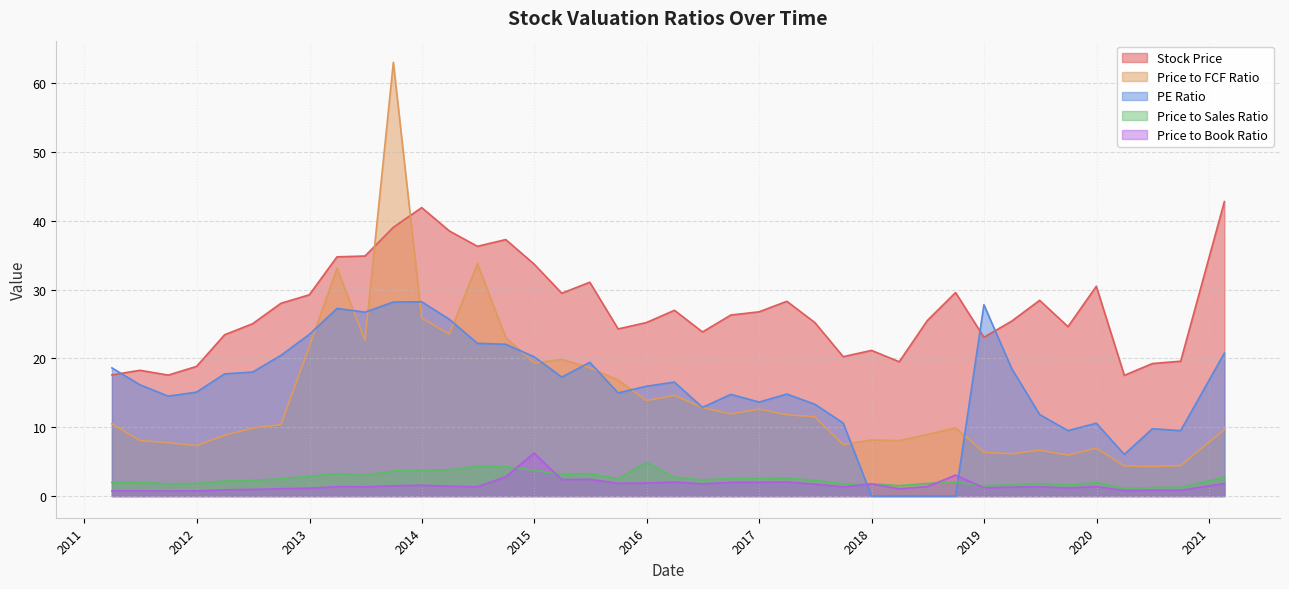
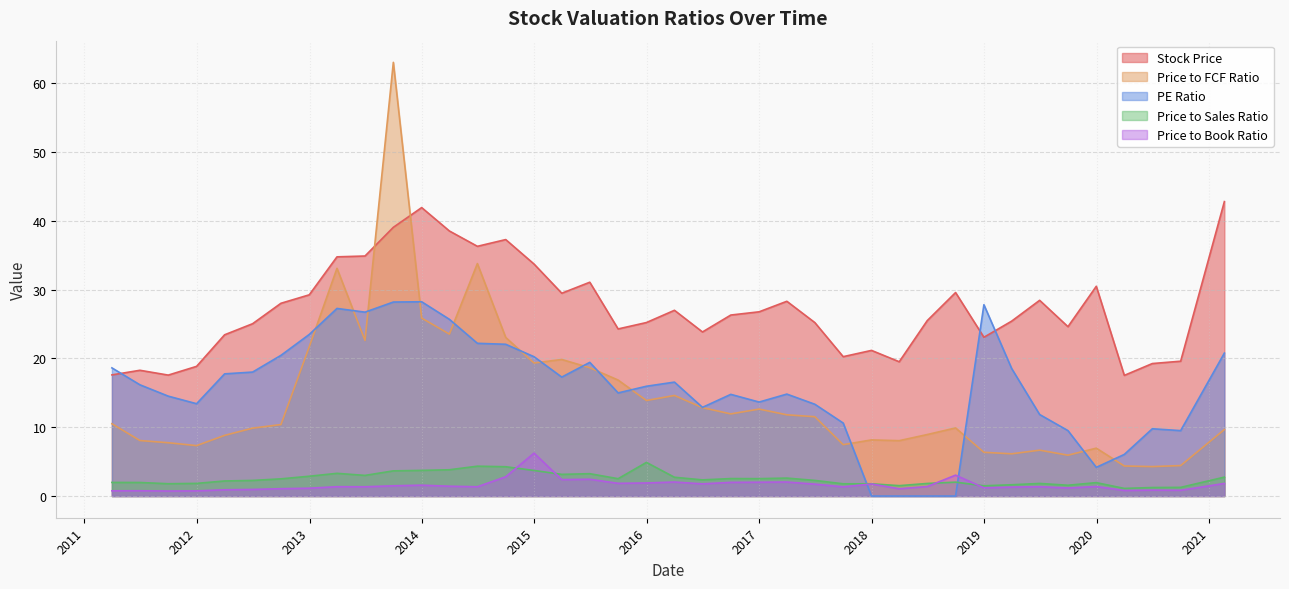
  {
    "PE Ratio": {
-     "2012": 15,
+     "2012": 13,
      "2013": 23,
      "2014": 28,
      "2015": 20,
      "2016": 16,
      "2017": 14,
      "2018": 0,
      "2019": 28,
-     "2020": 11
+     "2020": 4
    },
    "Price to Sales Ratio": {
      "2012": 2,
      "2013": 3,
      "2014": 4,
      "2015": 4,
      "2016": 5,
      "2017": 3,
      "2020": 2
    },
    "Price to Book Ratio": {
      "2012": 1,
      "2013": 1,
      "2014": 2,
      "2015": 6,
      "2016": 2,
      "2017": 2,
      "2020": 1
    }
  }
